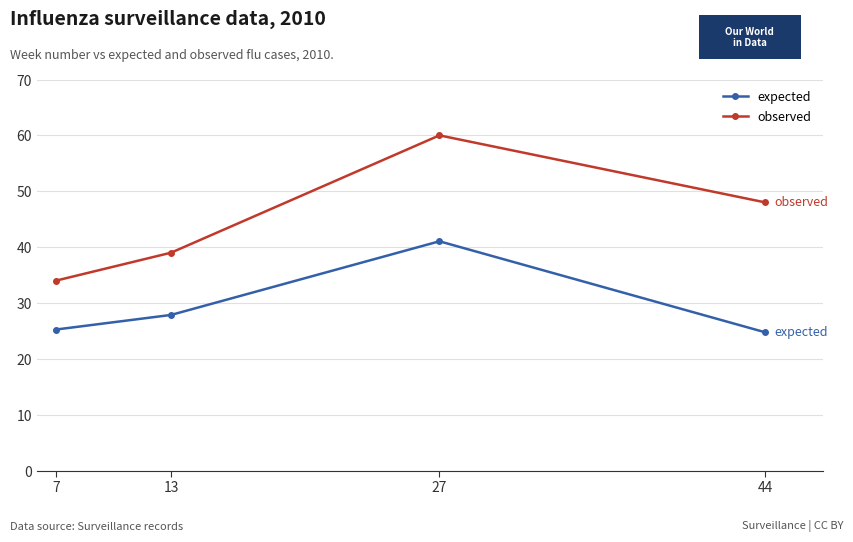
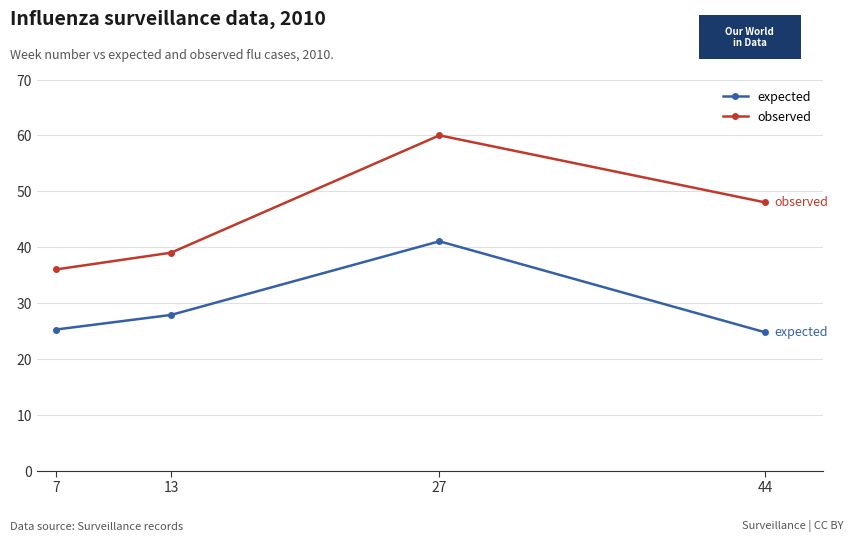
  {
    "expected": {
      "7": 25,
      "13": 28,
      "27": 41,
      "44": 25
    },
    "observed": {
-     "7": 34,
+     "7": 36,
      "13": 39,
      "27": 60,
      "44": 48
    }
  }
